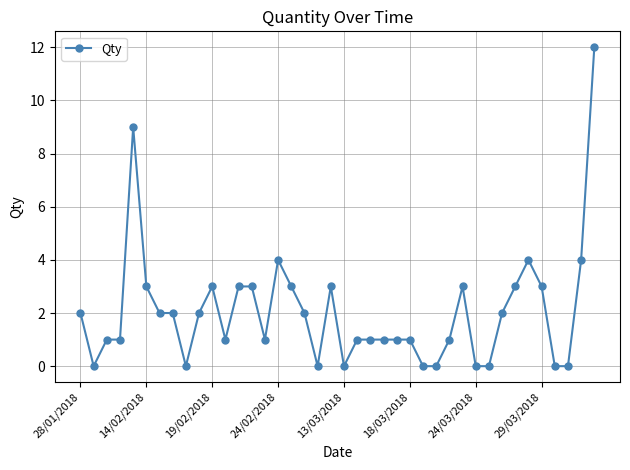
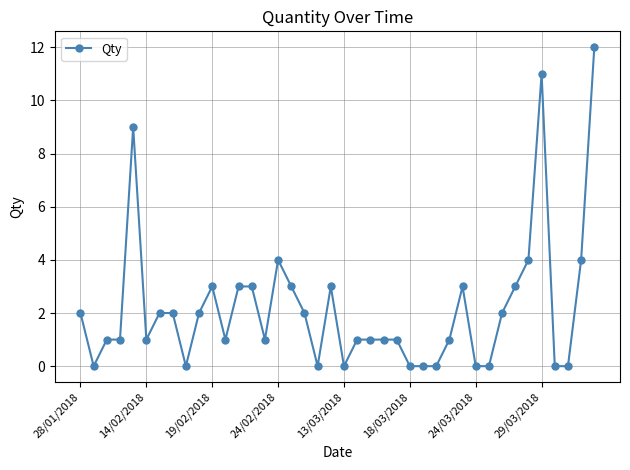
  {
    "28/01/2018": 2,
-   "14/02/2018": 3,
+   "14/02/2018": 1,
    "19/02/2018": 3,
    "24/02/2018": 4,
    "13/03/2018": 0,
-   "18/03/2018": 1,
+   "18/03/2018": 0,
    "24/03/2018": 0,
-   "29/03/2018": 3
+   "29/03/2018": 11
  }
